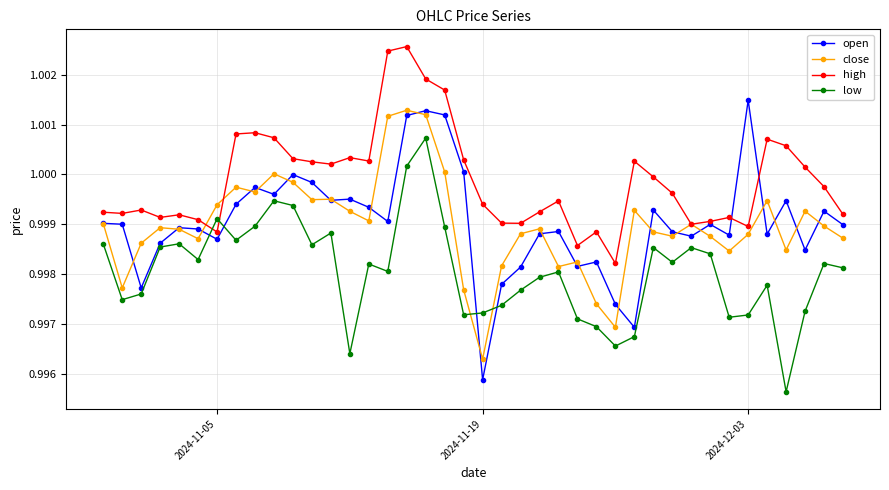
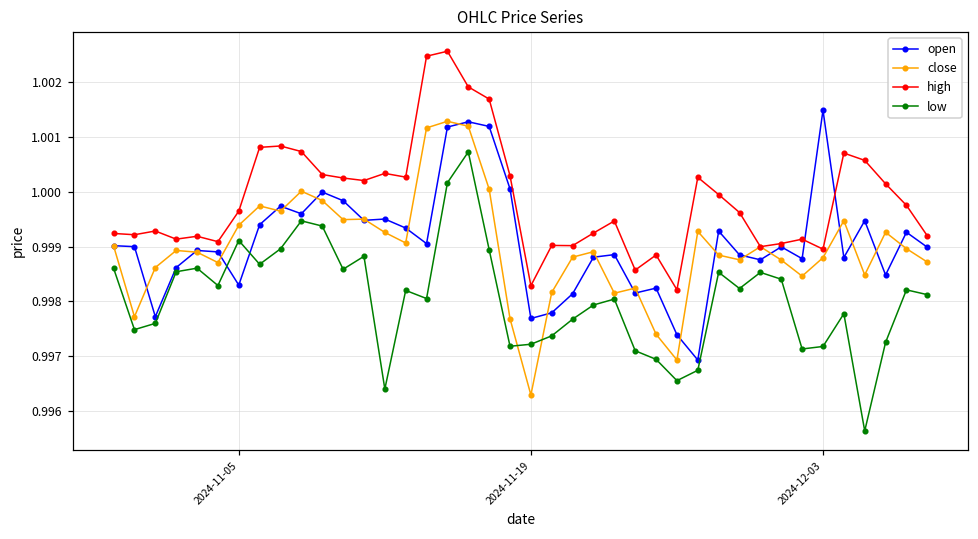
  {
    "open": {
-     "2024-11-05": 0.9987,
-     "2024-11-19": 0.9959,
+     "2024-11-05": 0.9983,
+     "2024-11-19": 0.9977,
      "2024-12-03": 1.0015
    },
    "close": {
      "2024-11-05": 0.9994,
      "2024-11-19": 0.9963,
      "2024-12-03": 0.9988
    },
    "high": {
-     "2024-11-05": 0.9988,
-     "2024-11-19": 0.9994,
+     "2024-11-05": 0.9996,
+     "2024-11-19": 0.9983,
      "2024-12-03": 0.9990
    },
    "low": {
      "2024-11-05": 0.9991,
      "2024-11-19": 0.9972,
      "2024-12-03": 0.9972
    }
  }
